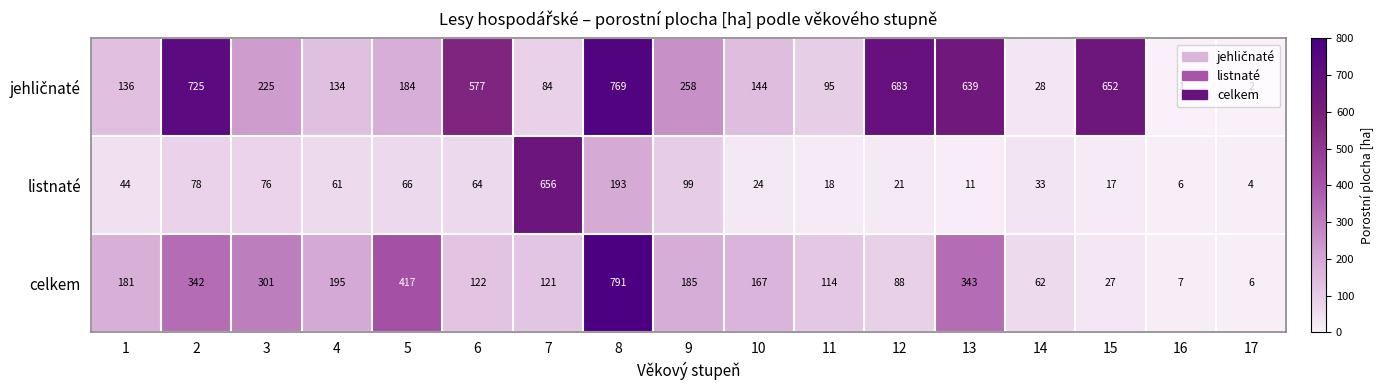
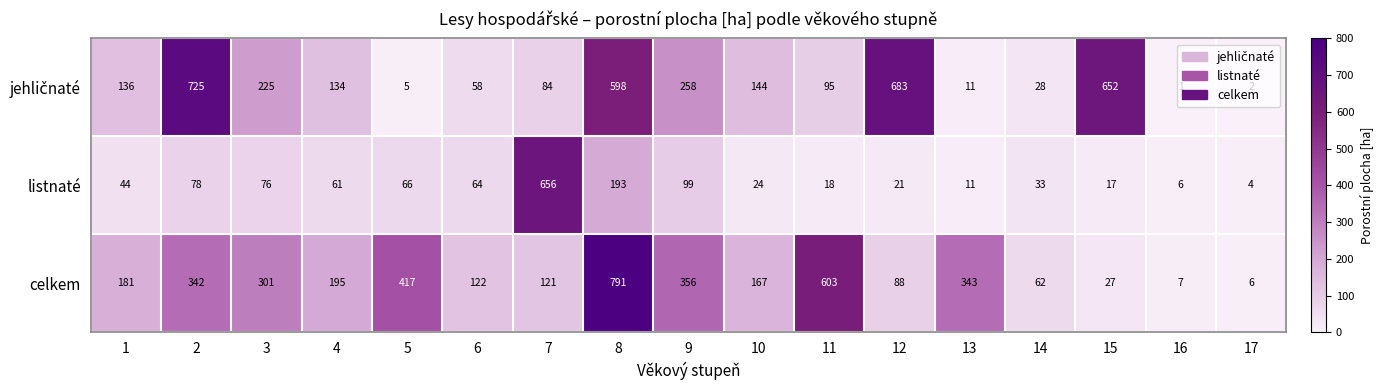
  {
    "jehličnaté": {
      "1": 136,
      "2": 725,
      "3": 225,
      "4": 134,
-     "5": 184,
-     "6": 577,
+     "5": 5,
+     "6": 58,
      "7": 84,
-     "8": 769,
+     "8": 598,
      "9": 258,
      "10": 144,
      "11": 95,
      "12": 683,
-     "13": 639,
+     "13": 11,
      "14": 28,
      "15": 652
    },
    "listnaté": {
      "1": 44,
      "2": 78,
      "3": 76,
      "4": 61,
      "5": 66,
      "6": 64,
      "7": 656,
      "8": 193,
      "9": 99,
      "10": 24,
      "11": 18,
      "12": 21,
      "13": 11,
      "14": 33,
      "15": 17,
      "16": 6,
      "17": 4
    },
    "celkem": {
      "1": 181,
      "2": 342,
      "3": 301,
      "4": 195,
      "5": 417,
      "6": 122,
      "7": 121,
      "8": 791,
-     "9": 185,
+     "9": 356,
      "10": 167,
-     "11": 114,
+     "11": 603,
      "12": 88,
      "13": 343,
      "14": 62,
      "15": 27,
      "16": 7,
      "17": 6
    }
  }
